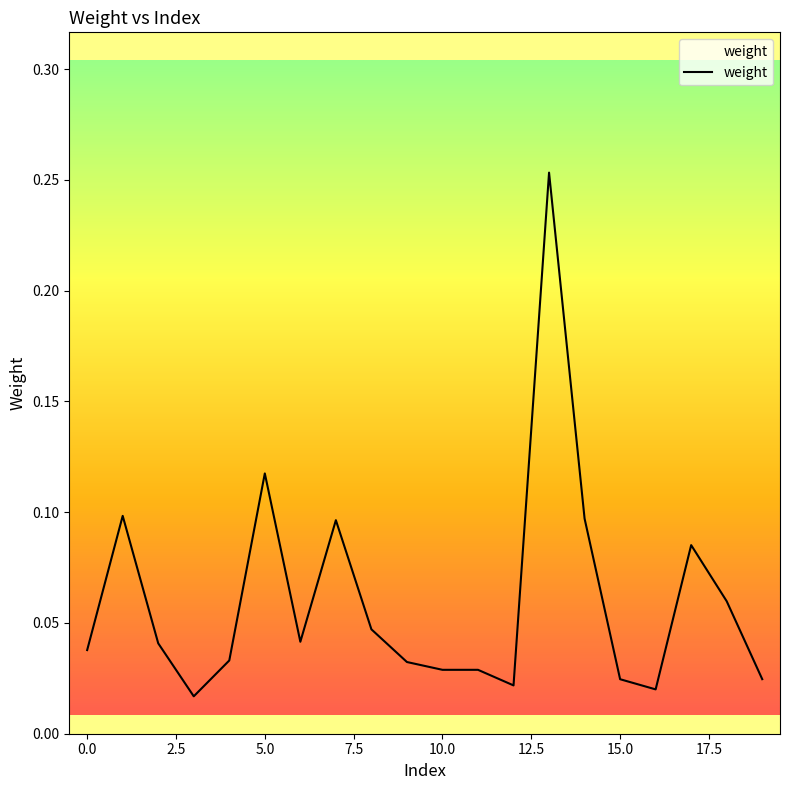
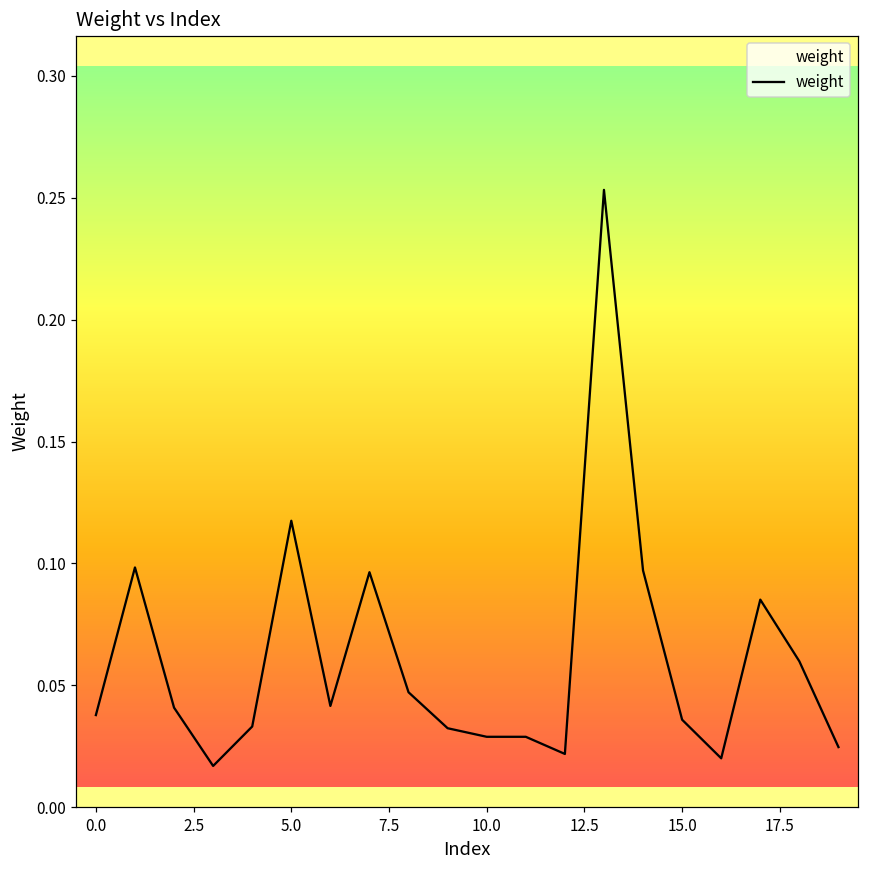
  {
    "0.0": 0.038,
    "5.0": 0.117,
    "10.0": 0.029,
-   "15.0": 0.025
+   "15.0": 0.036
  }
